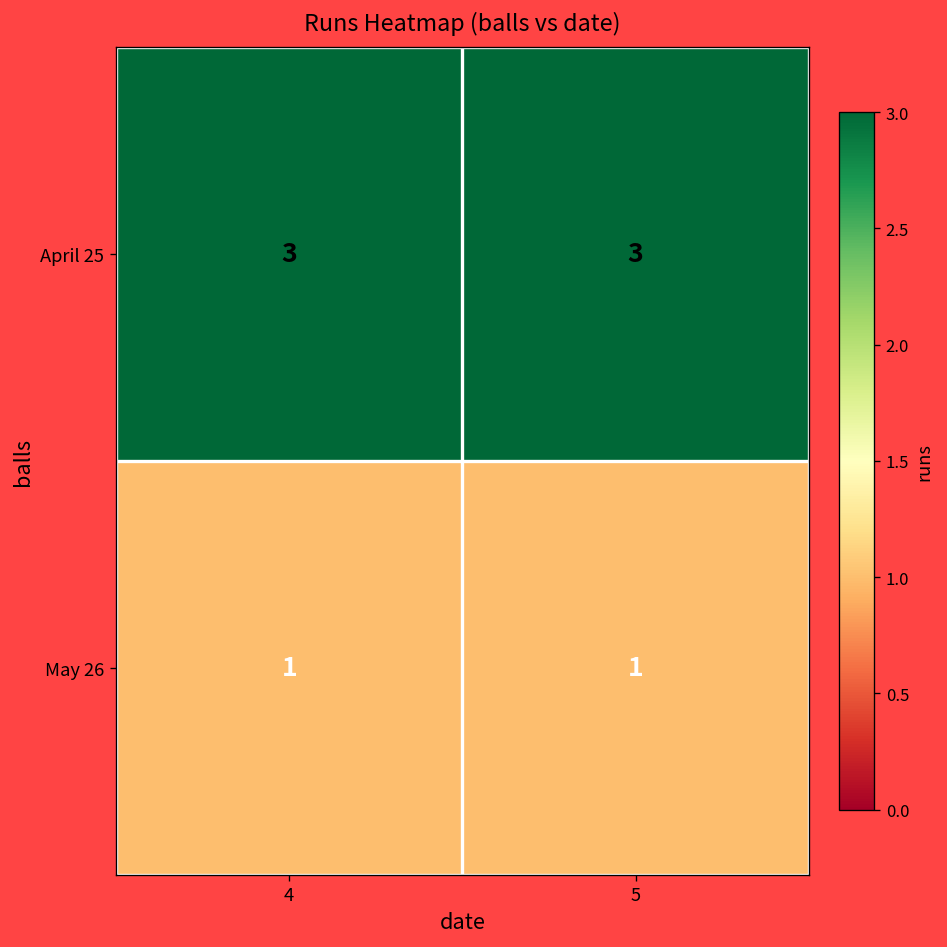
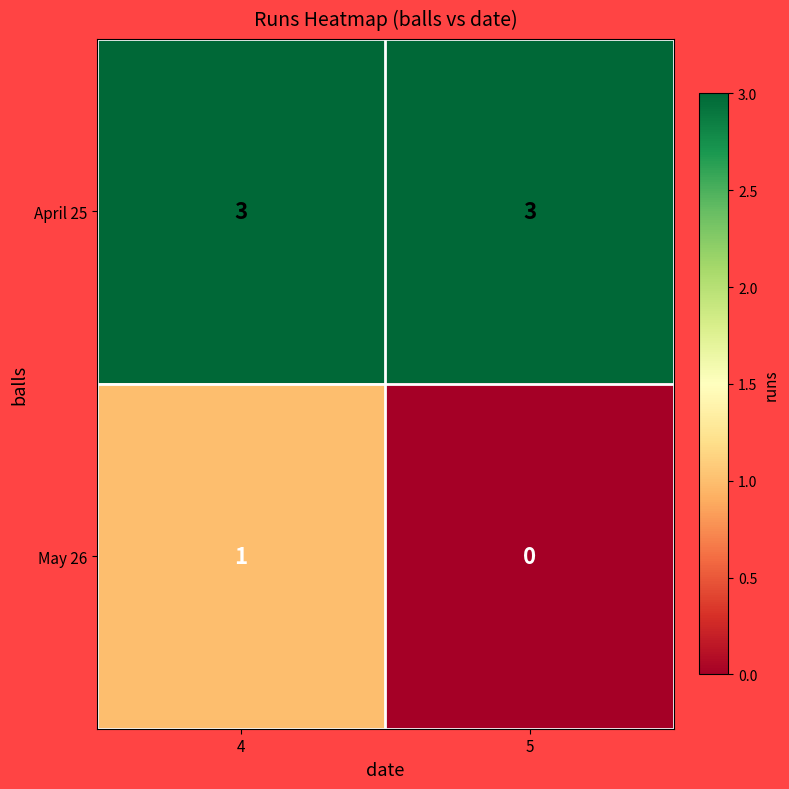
  {
    "April 25": {
      "4": 3,
      "5": 3
    },
    "May 26": {
      "4": 1,
-     "5": 1
+     "5": 0
    }
  }
